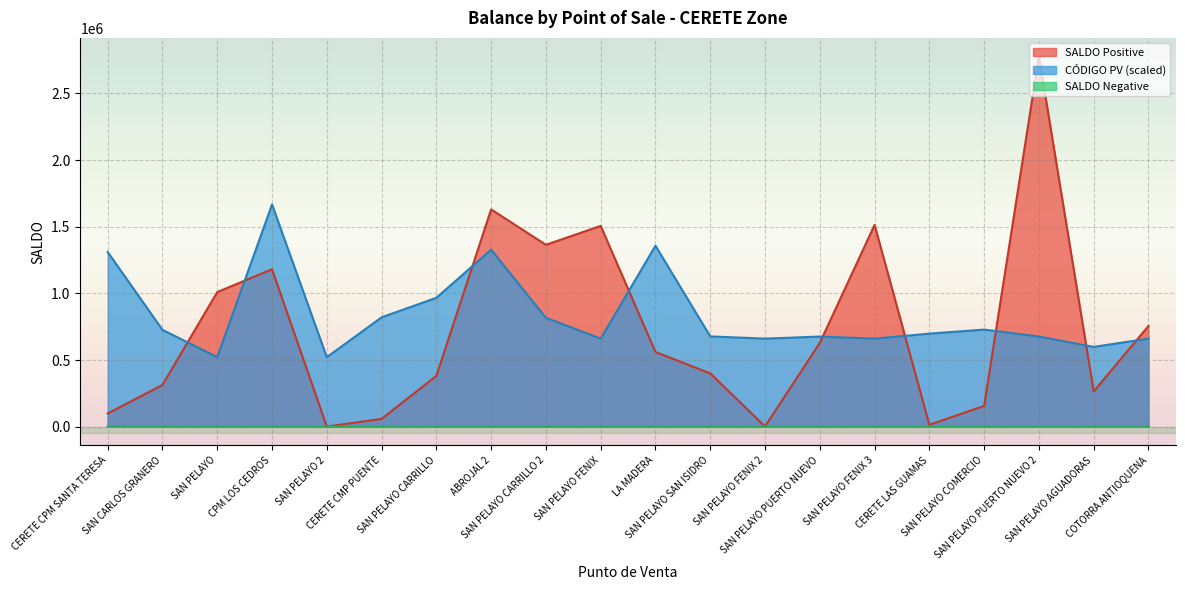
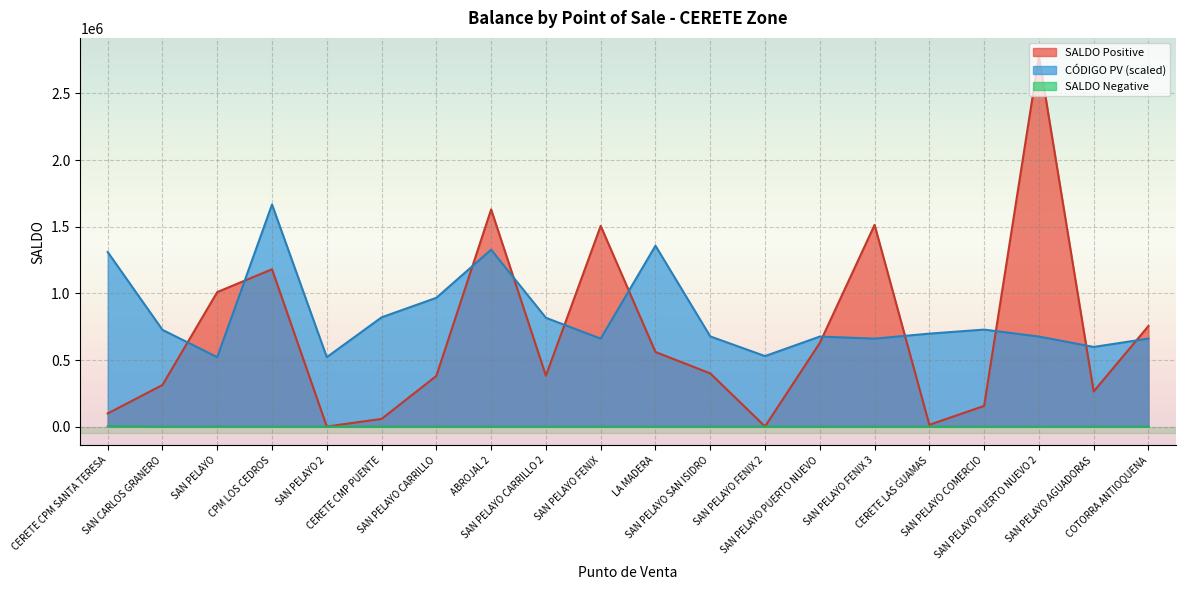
  {
    "SALDO Positive": {
      "CERETE CPM SANTA TERESA": 100000,
      "SAN CARLOS GRANERO": 310000,
      "SAN PELAYO": 1010000,
      "CPM LOS CEDROS": 1180000,
      "CERETE CMP PUENTE": 60000,
      "SAN PELAYO CARRILLO": 380000,
      "ABROJAL 2": 1630000,
-     "SAN PELAYO CARRILLO 2": 1360000,
+     "SAN PELAYO CARRILLO 2": 380000,
      "SAN PELAYO FENIX": 1510000,
      "LA MADERA": 560000,
      "SAN PELAYO SAN ISIDRO": 400000,
      "SAN PELAYO PUERTO NUEVO": 630000,
      "SAN PELAYO FENIX 3": 1510000,
      "SAN PELAYO COMERCIO": 160000,
      "SAN PELAYO AGUADORAS": 260000,
      "COTORRA ANTIOQUENA": 760000
    },
    "CÓDIGO PV (scaled)": {
      "CERETE CPM SANTA TERESA": 1310000,
      "SAN CARLOS GRANERO": 730000,
      "SAN PELAYO": 520000,
      "CPM LOS CEDROS": 1670000,
      "SAN PELAYO 2": 520000,
      "CERETE CMP PUENTE": 820000,
      "SAN PELAYO CARRILLO": 970000,
      "ABROJAL 2": 1330000,
      "SAN PELAYO CARRILLO 2": 820000,
      "SAN PELAYO FENIX": 660000,
      "LA MADERA": 1360000,
      "SAN PELAYO SAN ISIDRO": 680000,
-     "SAN PELAYO FENIX 2": 660000,
+     "SAN PELAYO FENIX 2": 530000,
      "SAN PELAYO PUERTO NUEVO": 680000,
      "SAN PELAYO FENIX 3": 660000,
      "CERETE LAS GUAMAS": 700000,
      "SAN PELAYO COMERCIO": 730000,
      "SAN PELAYO PUERTO NUEVO 2": 680000,
      "SAN PELAYO AGUADORAS": 600000,
      "COTORRA ANTIOQUENA": 660000
    },
    "SALDO Negative": {
      "CERETE CPM SANTA TERESA": 0,
      "SAN CARLOS GRANERO": 0,
      "SAN PELAYO": 0,
      "CPM LOS CEDROS": 0,
      "CERETE CMP PUENTE": 0,
      "SAN PELAYO CARRILLO": 0,
      "ABROJAL 2": 0,
      "SAN PELAYO CARRILLO 2": 0,
      "SAN PELAYO FENIX": 0,
      "LA MADERA": 0,
      "SAN PELAYO SAN ISIDRO": 0,
      "SAN PELAYO PUERTO NUEVO": 0,
      "SAN PELAYO FENIX 3": 0,
      "SAN PELAYO COMERCIO": 0,
      "SAN PELAYO PUERTO NUEVO 2": 0,
      "SAN PELAYO AGUADORAS": 0,
      "COTORRA ANTIOQUENA": 0
    }
  }
